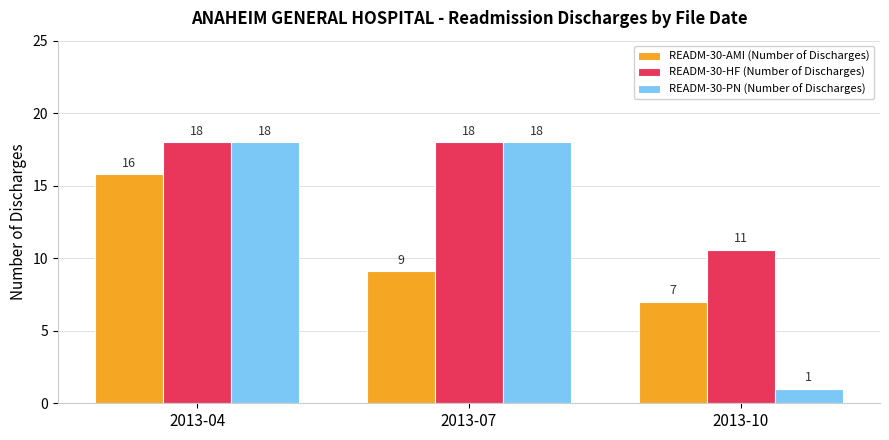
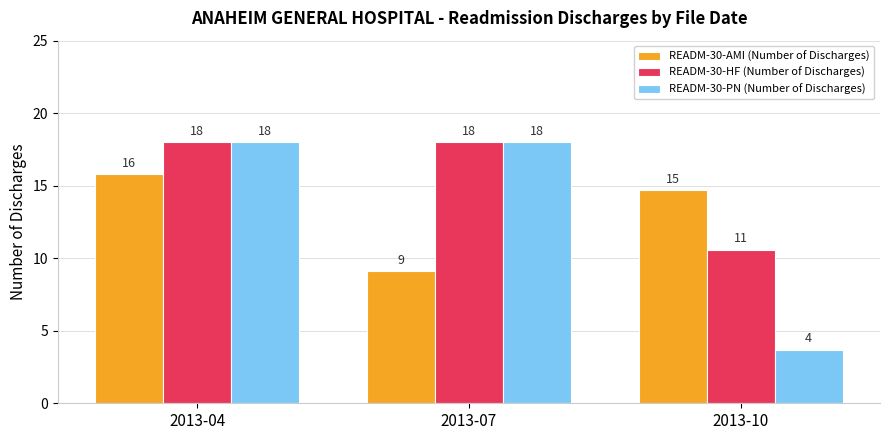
  {
    "READM-30-AMI (Number of Discharges)": {
      "2013-04": 16,
      "2013-07": 9,
-     "2013-10": 7
+     "2013-10": 15
    },
    "READM-30-HF (Number of Discharges)": {
      "2013-04": 18,
      "2013-07": 18,
      "2013-10": 11
    },
    "READM-30-PN (Number of Discharges)": {
      "2013-04": 18,
      "2013-07": 18,
-     "2013-10": 1
+     "2013-10": 4
    }
  }
